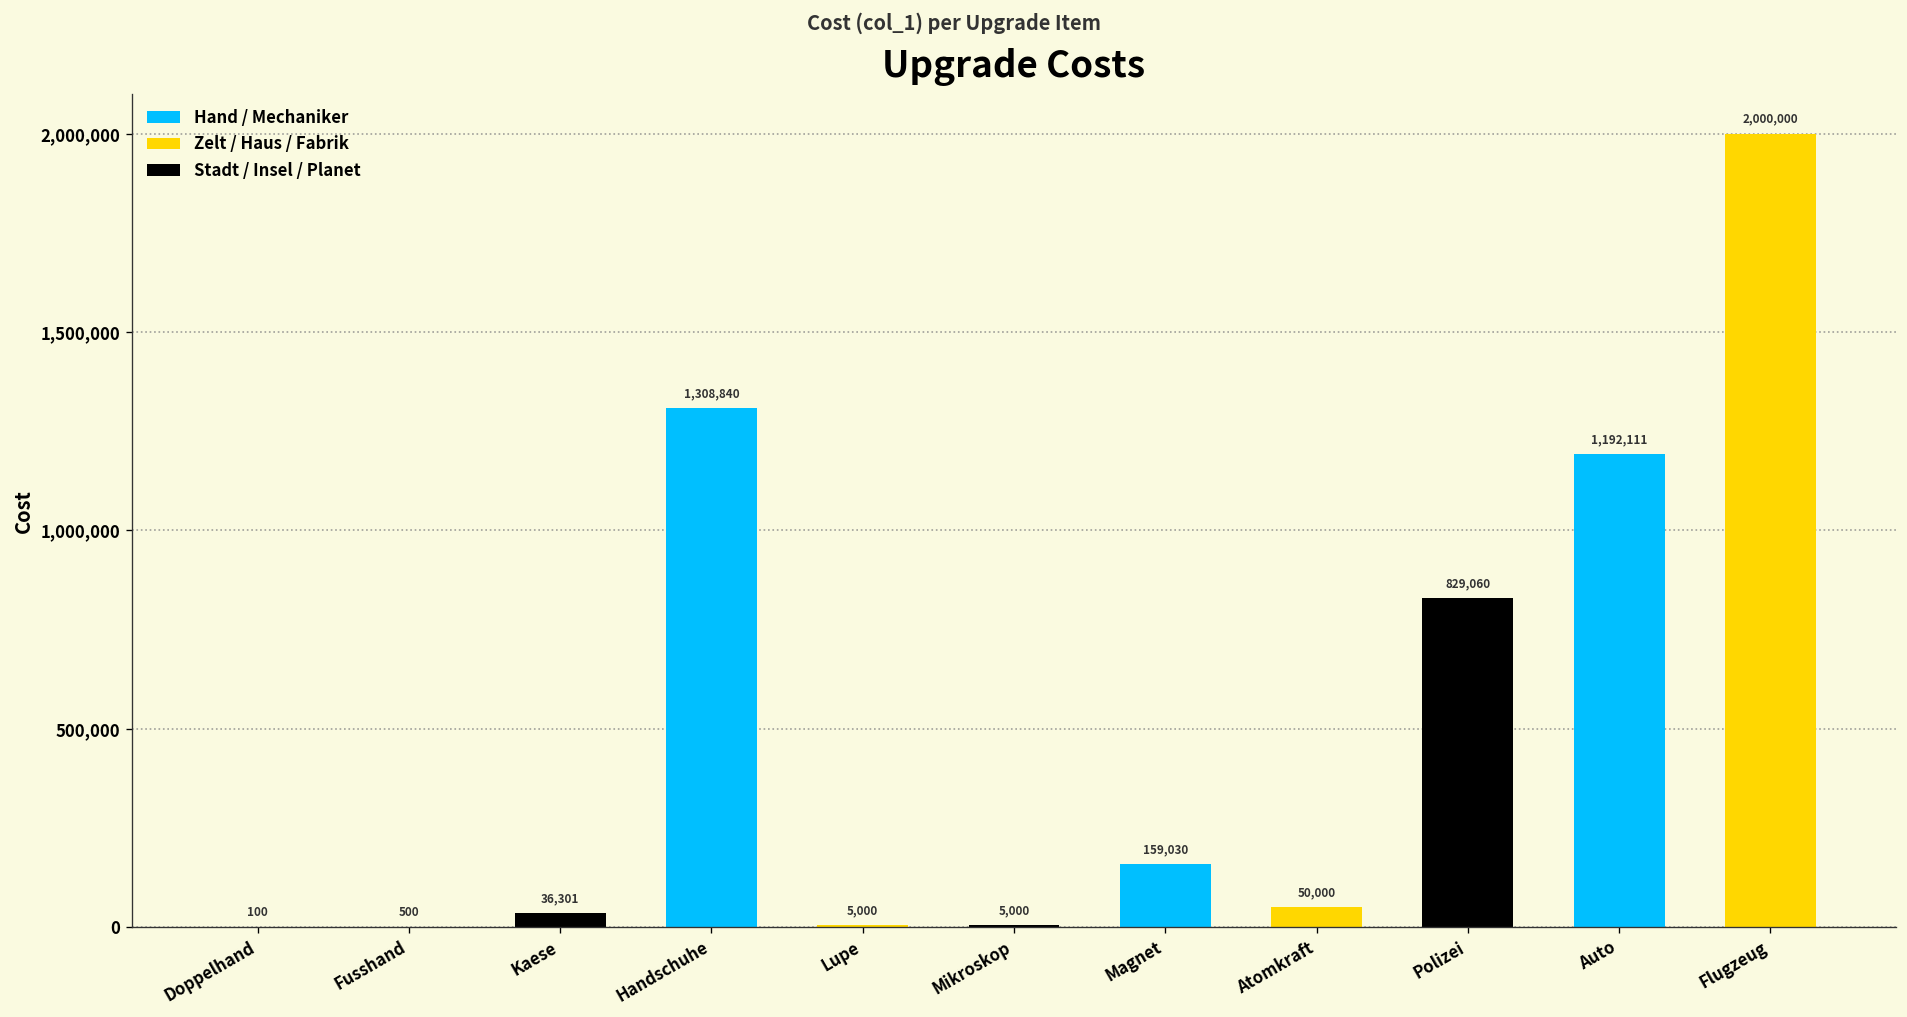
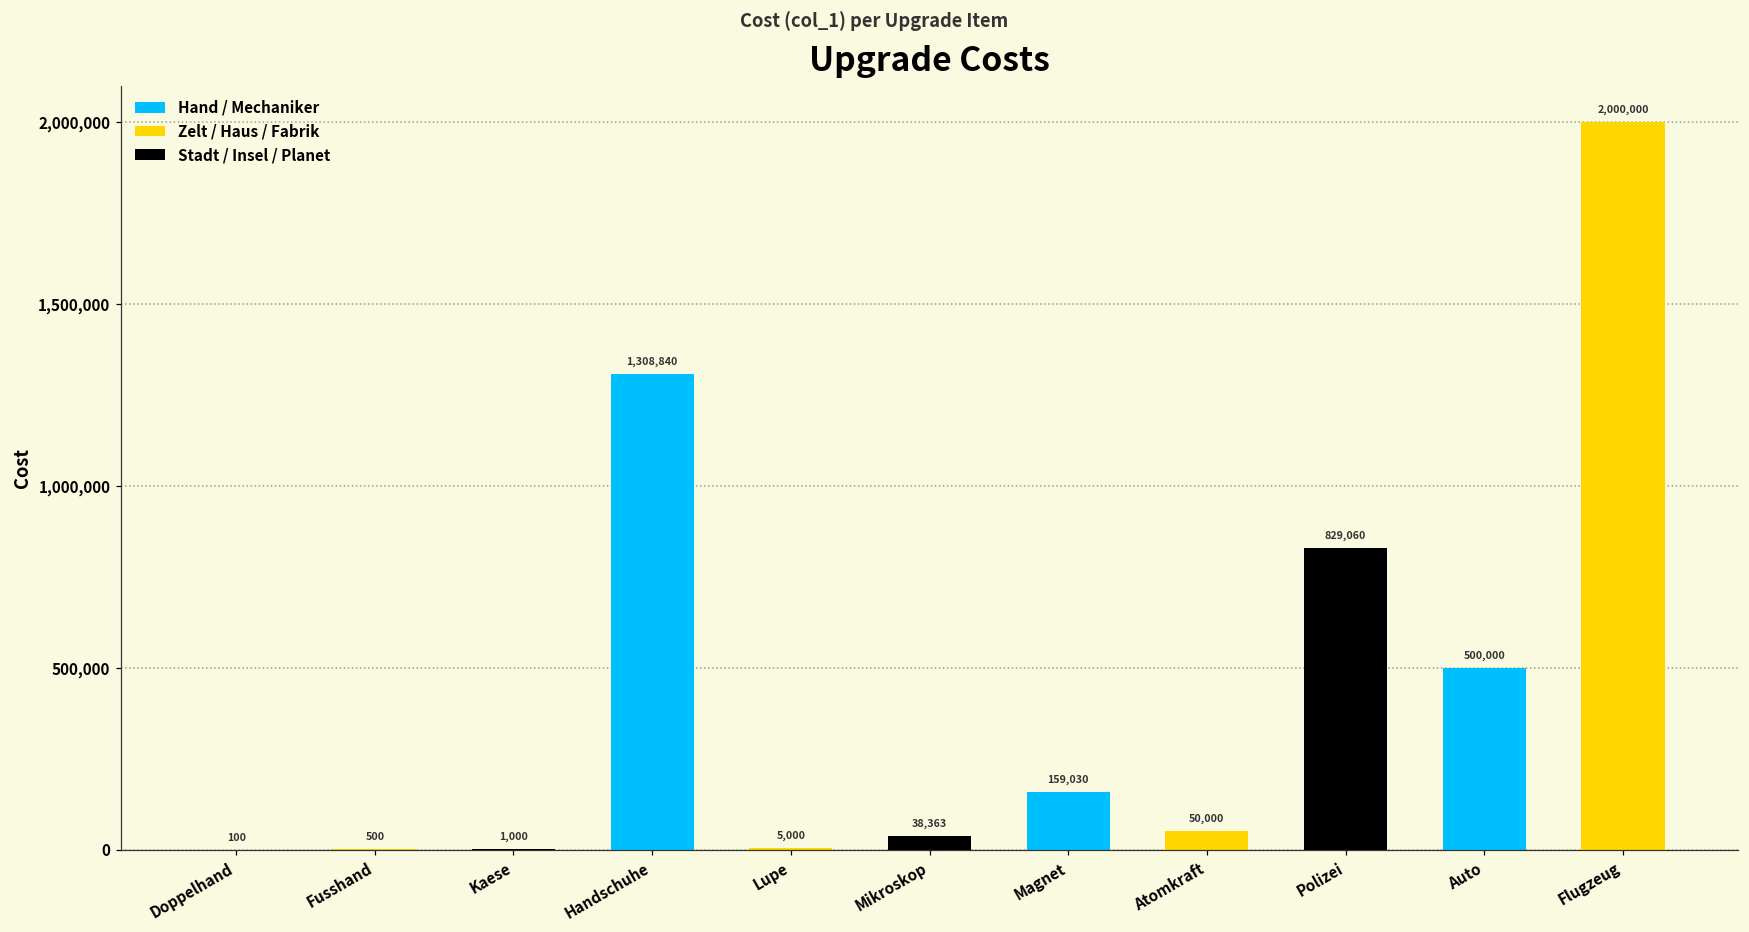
  {
    "Doppelhand": "100",
    "Fusshand": "500",
-   "Kaese": "36,301",
+   "Kaese": "1,000",
    "Handschuhe": "1,308,840",
    "Lupe": "5,000",
-   "Mikroskop": "5,000",
+   "Mikroskop": "38,363",
    "Magnet": "159,030",
    "Atomkraft": "50,000",
    "Polizei": "829,060",
-   "Auto": "1,192,111",
+   "Auto": "500,000",
    "Flugzeug": "2,000,000"
  }
